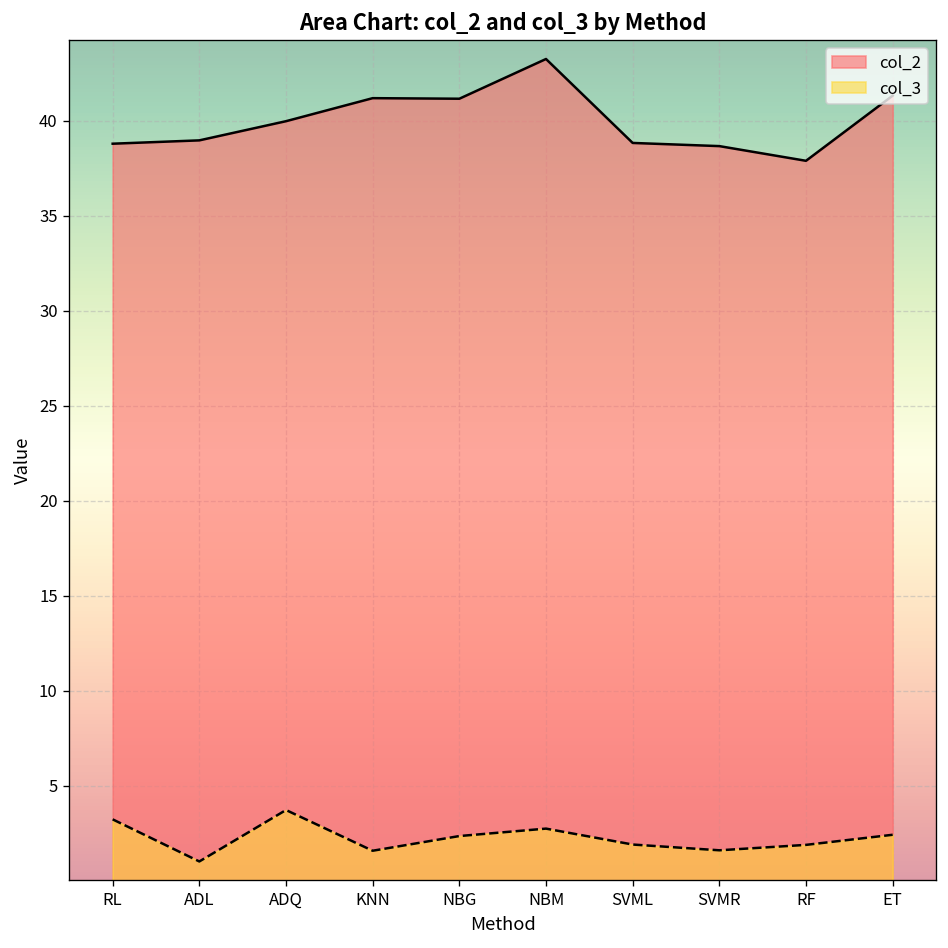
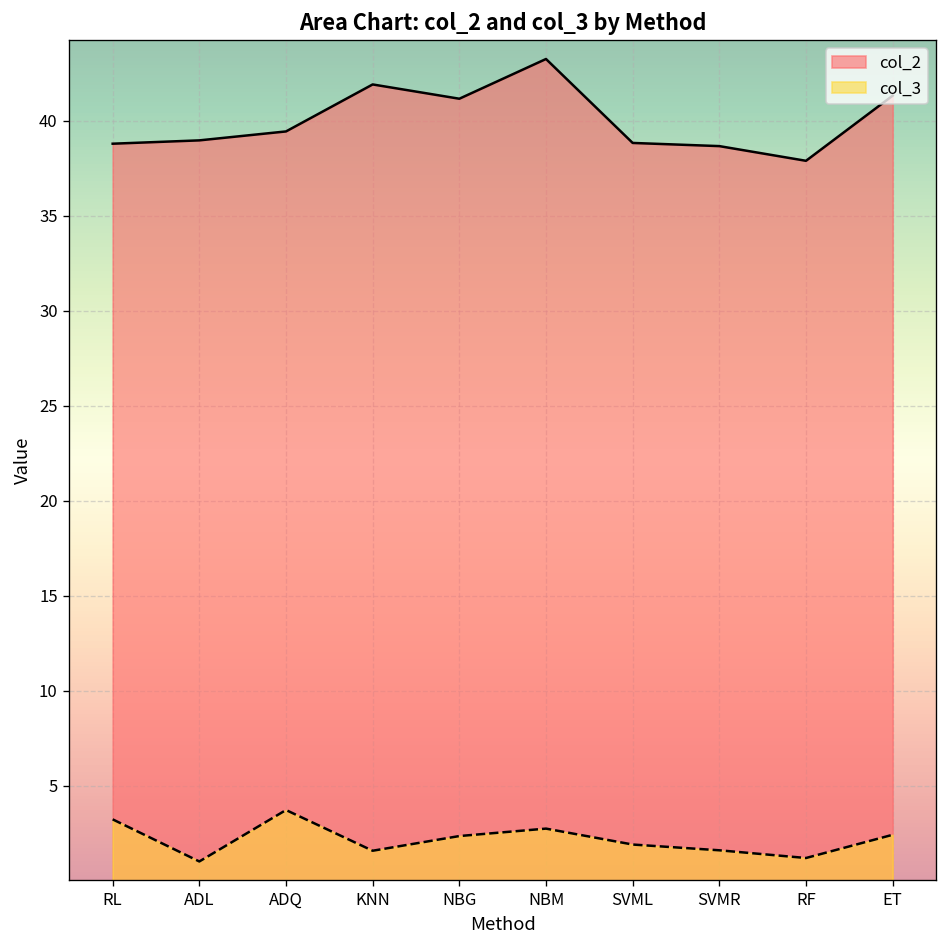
  {
    "col_2": {
      "RL": 38.8,
      "ADL": 39.0,
-     "ADQ": 40.0,
-     "KNN": 41.2,
+     "ADQ": 39.4,
+     "KNN": 41.9,
      "NBG": 41.2,
      "NBM": 43.2,
      "SVML": 38.8,
      "SVMR": 38.7,
      "RF": 37.9
    },
    "col_3": {
      "RL": 3.2,
      "ADL": 1.0,
      "ADQ": 3.7,
      "KNN": 1.6,
      "NBG": 2.4,
      "NBM": 2.7,
      "SVML": 1.9,
      "SVMR": 1.6,
-     "RF": 1.9,
+     "RF": 1.2,
      "ET": 2.4
    }
  }
